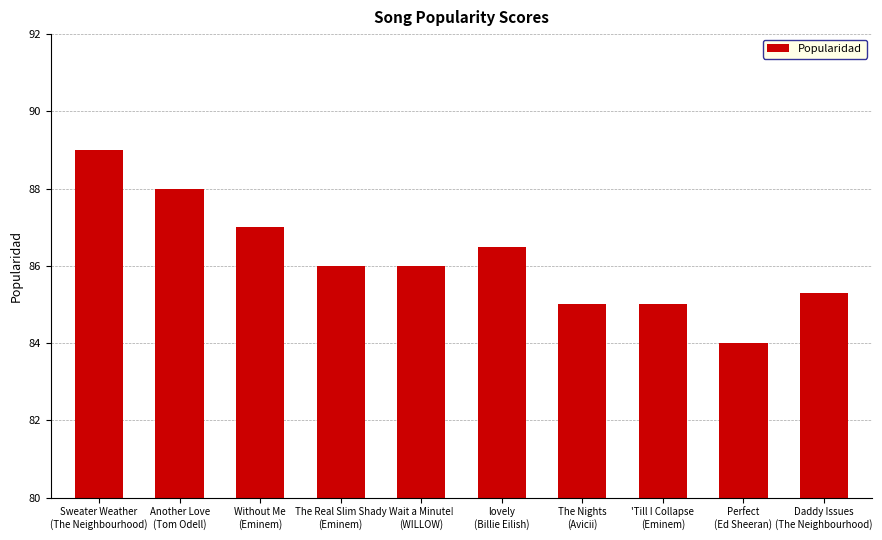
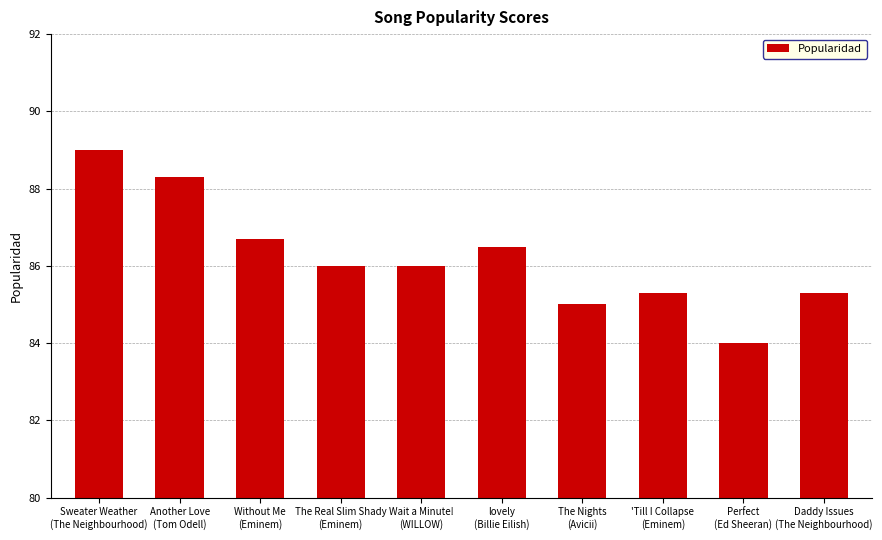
  {
    "Sweater Weather (The Neighbourhood)": 89.0,
-   "Another Love (Tom Odell)": 88.0,
-   "Without Me (Eminem)": 87.0,
+   "Another Love (Tom Odell)": 88.3,
+   "Without Me (Eminem)": 86.7,
    "The Real Slim Shady (Eminem)": 86.0,
    "Wait a Minute! (WILLOW)": 86.0,
    "lovely (Billie Eilish)": 86.5,
    "The Nights (Avicii)": 85.0,
-   "'Till I Collapse (Eminem)": 85.0,
+   "'Till I Collapse (Eminem)": 85.3,
    "Perfect (Ed Sheeran)": 84.0,
    "Daddy Issues (The Neighbourhood)": 85.3
  }
